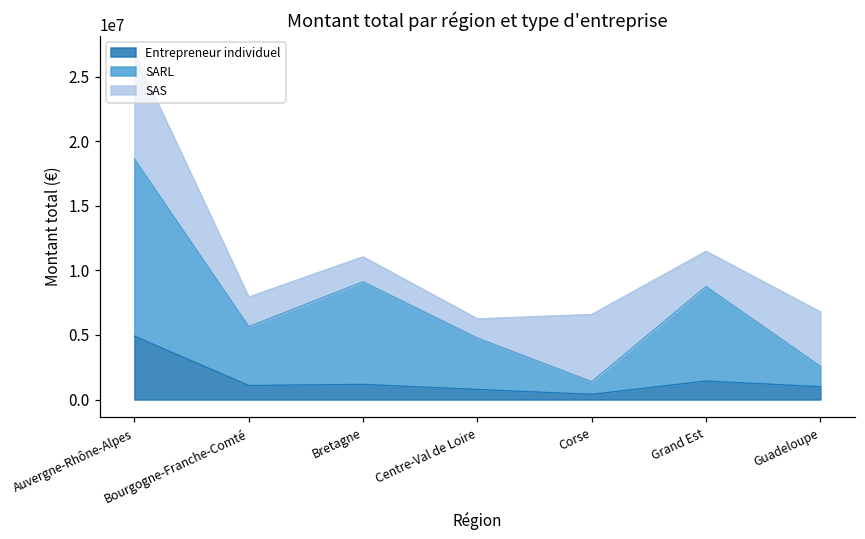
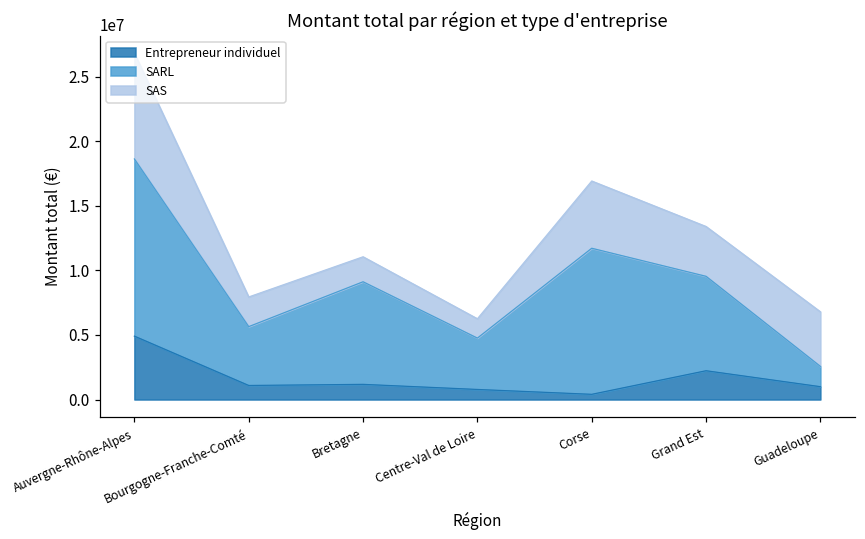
  {
    "Entrepreneur individuel": {
      "Auvergne-Rhône-Alpes": 4900000,
      "Bourgogne-Franche-Comté": 1100000,
      "Bretagne": 1200000,
      "Centre-Val de Loire": 800000,
      "Corse": 400000,
-     "Grand Est": 1400000,
+     "Grand Est": 2200000,
      "Guadeloupe": 1000000
    },
    "SARL": {
      "Auvergne-Rhône-Alpes": 13700000,
      "Bourgogne-Franche-Comté": 4600000,
      "Bretagne": 7900000,
      "Centre-Val de Loire": 4000000,
-     "Corse": 1000000,
+     "Corse": 11300000,
      "Grand Est": 7300000,
      "Guadeloupe": 1600000
    },
    "SAS": {
      "Bourgogne-Franche-Comté": 2300000,
      "Bretagne": 1900000,
      "Centre-Val de Loire": 1500000,
      "Corse": 5200000,
-     "Grand Est": 2700000,
+     "Grand Est": 3900000,
      "Guadeloupe": 4200000
    }
  }
